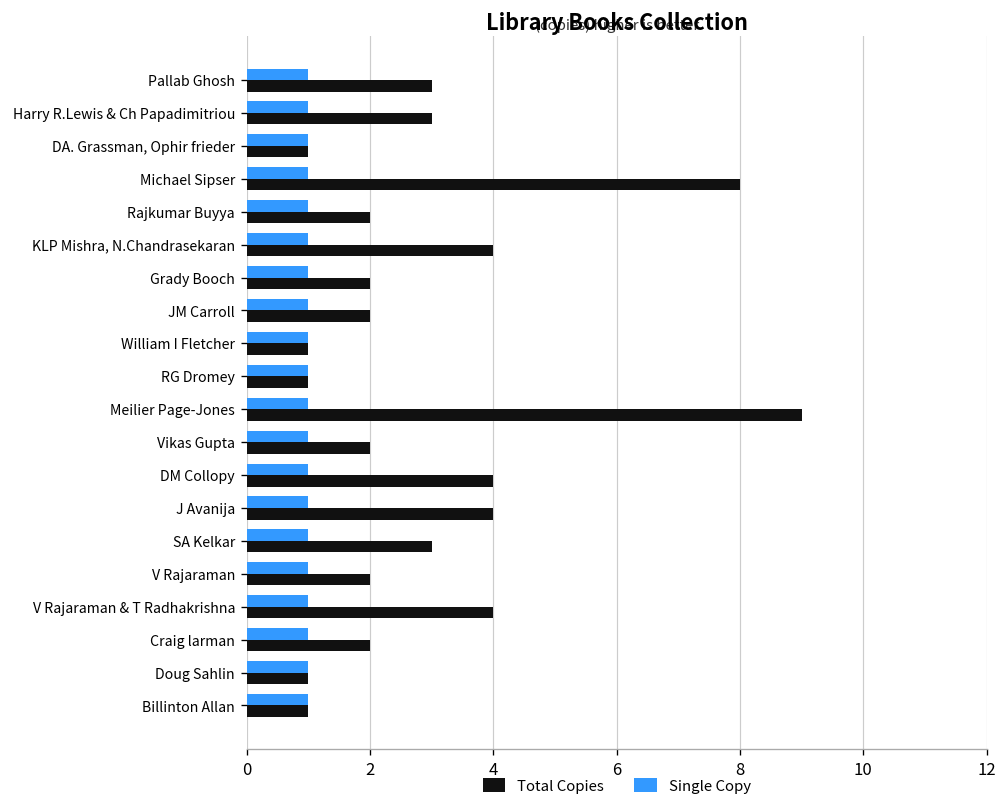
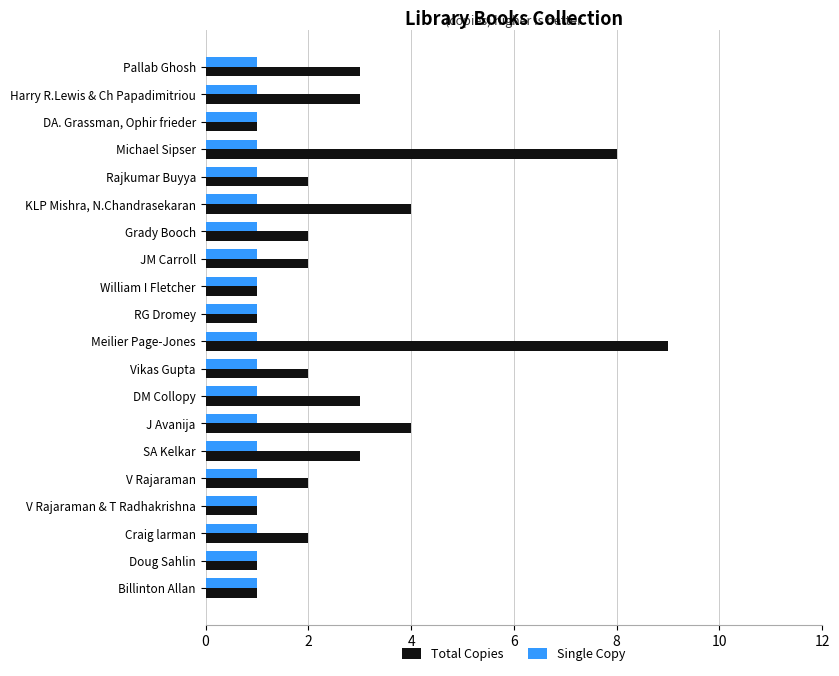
  {
    "Total Copies": {
      "Pallab Ghosh": 3,
      "Harry R.Lewis & Ch Papadimitriou": 3,
      "DA. Grassman, Ophir frieder": 1,
      "Michael Sipser": 8,
      "Rajkumar Buyya": 2,
      "KLP Mishra, N.Chandrasekaran": 4,
      "Grady Booch": 2,
      "JM Carroll": 2,
      "William I Fletcher": 1,
      "RG Dromey": 1,
      "Meilier Page-Jones": 9,
      "Vikas Gupta": 2,
-     "DM Collopy": 4,
+     "DM Collopy": 3,
      "J Avanija": 4,
      "SA Kelkar": 3,
      "V Rajaraman": 2,
-     "V Rajaraman & T Radhakrishna": 4,
+     "V Rajaraman & T Radhakrishna": 1,
      "Craig larman": 2,
      "Doug Sahlin": 1,
      "Billinton Allan": 1
    },
    "Single Copy": {
      "Pallab Ghosh": 1,
      "Harry R.Lewis & Ch Papadimitriou": 1,
      "DA. Grassman, Ophir frieder": 1,
      "Michael Sipser": 1,
      "Rajkumar Buyya": 1,
      "KLP Mishra, N.Chandrasekaran": 1,
      "Grady Booch": 1,
      "JM Carroll": 1,
      "William I Fletcher": 1,
      "RG Dromey": 1,
      "Meilier Page-Jones": 1,
      "Vikas Gupta": 1,
      "DM Collopy": 1,
      "J Avanija": 1,
      "SA Kelkar": 1,
      "V Rajaraman": 1,
      "V Rajaraman & T Radhakrishna": 1,
      "Craig larman": 1,
      "Doug Sahlin": 1,
      "Billinton Allan": 1
    }
  }
